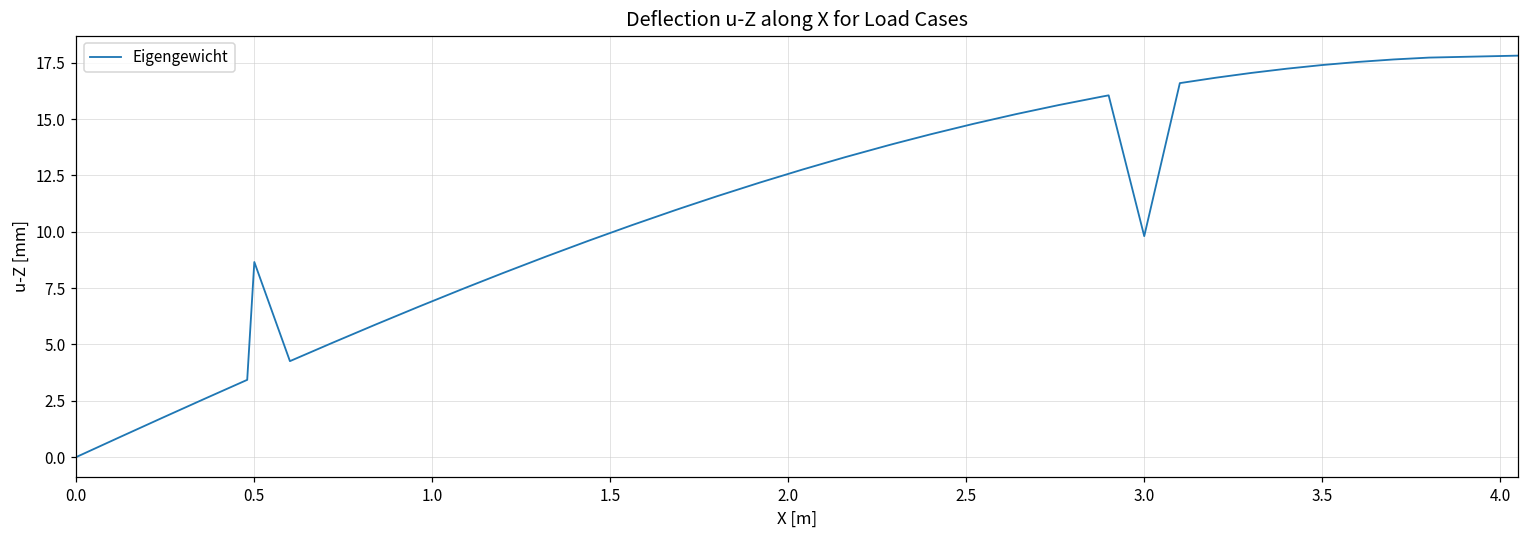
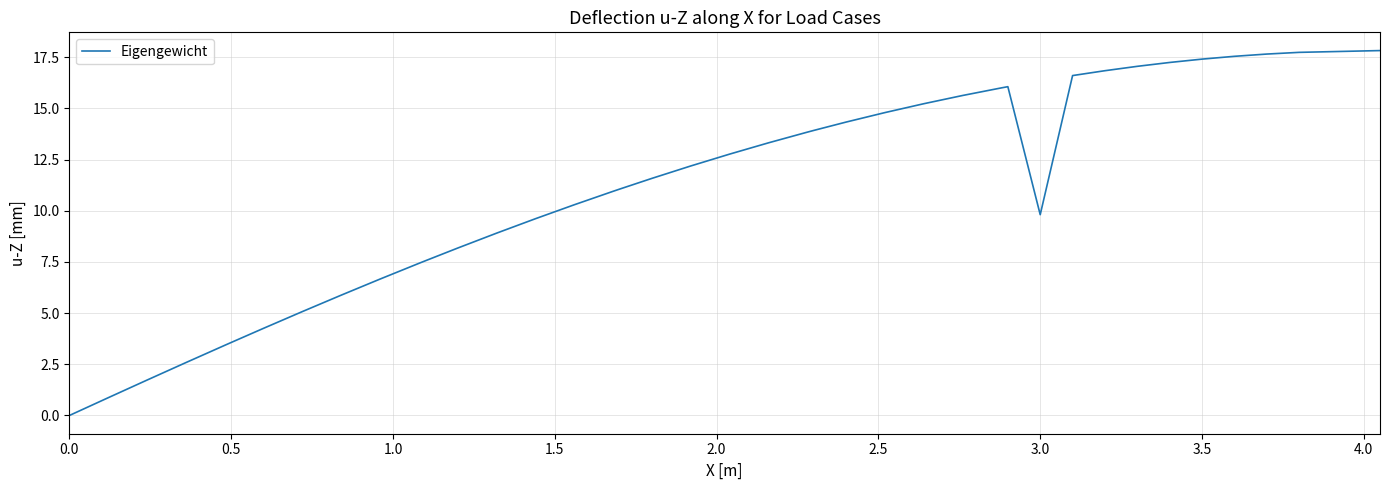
  {
    "0.0": 0.0,
-   "0.5": 8.7,
+   "0.5": 3.6,
    "3.0": 9.8,
    "3.5": 17.4
  }
